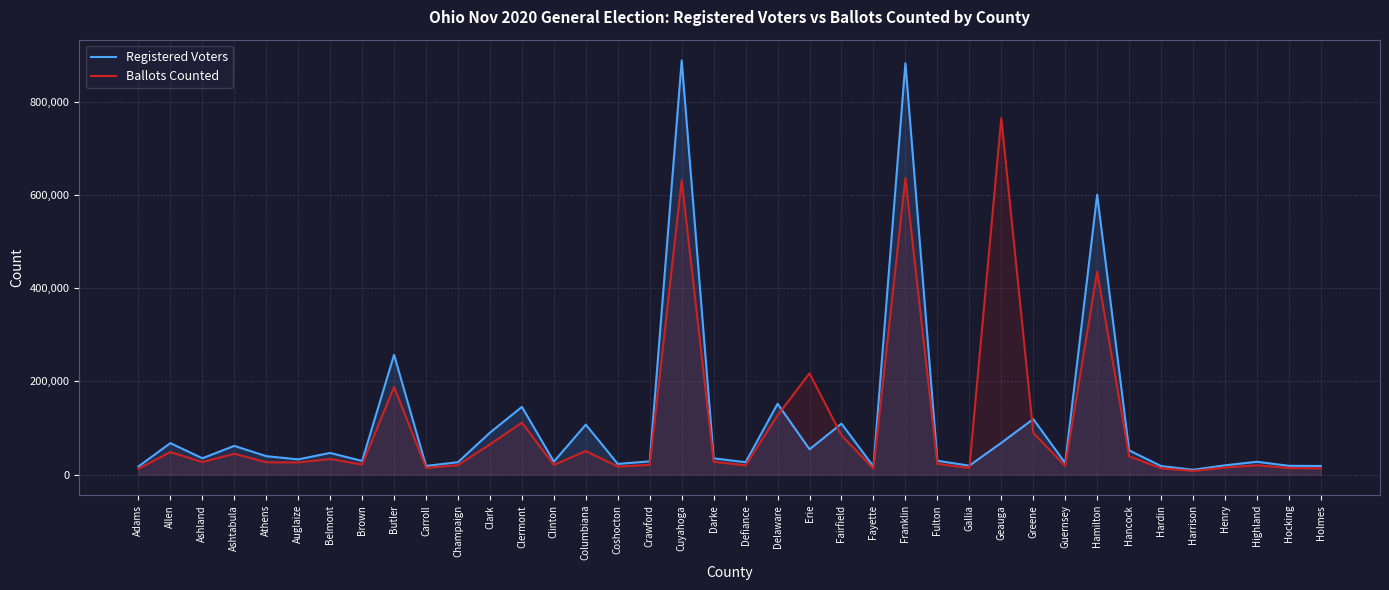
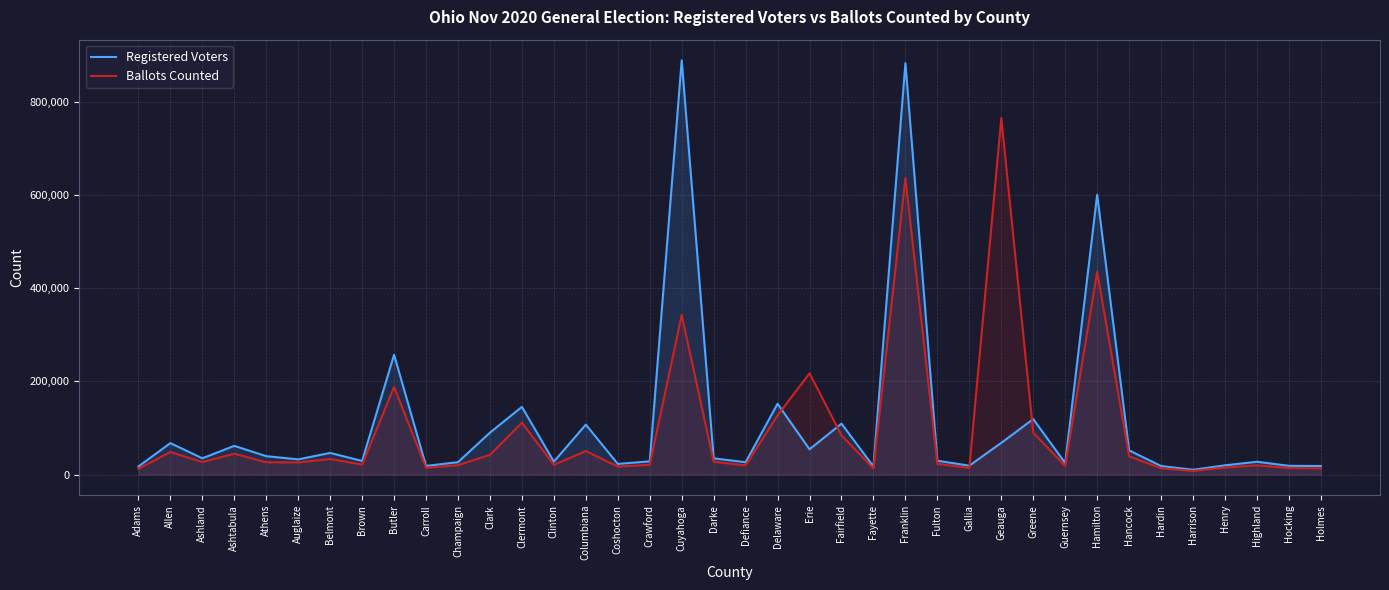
  {
    "Registered Voters": {
      "Allen": "70,000",
      "Ashland": "30,000",
      "Ashtabula": "60,000",
      "Athens": "40,000",
      "Auglaize": "30,000",
      "Belmont": "50,000",
      "Brown": "30,000",
      "Butler": "260,000",
      "Champaign": "30,000",
      "Clark": "90,000",
      "Clermont": "150,000",
      "Clinton": "30,000",
      "Columbiana": "110,000",
      "Coshocton": "20,000",
      "Crawford": "30,000",
      "Cuyahoga": "890,000",
      "Darke": "30,000",
      "Defiance": "30,000",
      "Delaware": "150,000",
      "Erie": "50,000",
      "Fairfield": "110,000",
      "Franklin": "880,000",
      "Fulton": "30,000",
      "Geauga": "70,000",
      "Greene": "120,000",
      "Guernsey": "20,000",
      "Hamilton": "600,000",
      "Hancock": "50,000",
      "Highland": "30,000"
    },
    "Ballots Counted": {
      "Allen": "50,000",
      "Ashland": "30,000",
      "Ashtabula": "40,000",
      "Athens": "30,000",
      "Auglaize": "30,000",
      "Belmont": "30,000",
      "Brown": "20,000",
      "Butler": "190,000",
      "Champaign": "20,000",
-     "Clark": "60,000",
+     "Clark": "40,000",
      "Clermont": "110,000",
      "Clinton": "20,000",
      "Columbiana": "50,000",
      "Coshocton": "20,000",
      "Crawford": "20,000",
-     "Cuyahoga": "630,000",
+     "Cuyahoga": "340,000",
      "Darke": "30,000",
      "Defiance": "20,000",
      "Delaware": "130,000",
      "Erie": "220,000",
      "Fairfield": "80,000",
      "Franklin": "640,000",
      "Fulton": "20,000",
      "Geauga": "760,000",
      "Greene": "90,000",
      "Guernsey": "20,000",
      "Hamilton": "430,000",
      "Hancock": "40,000",
      "Highland": "20,000"
    }
  }
